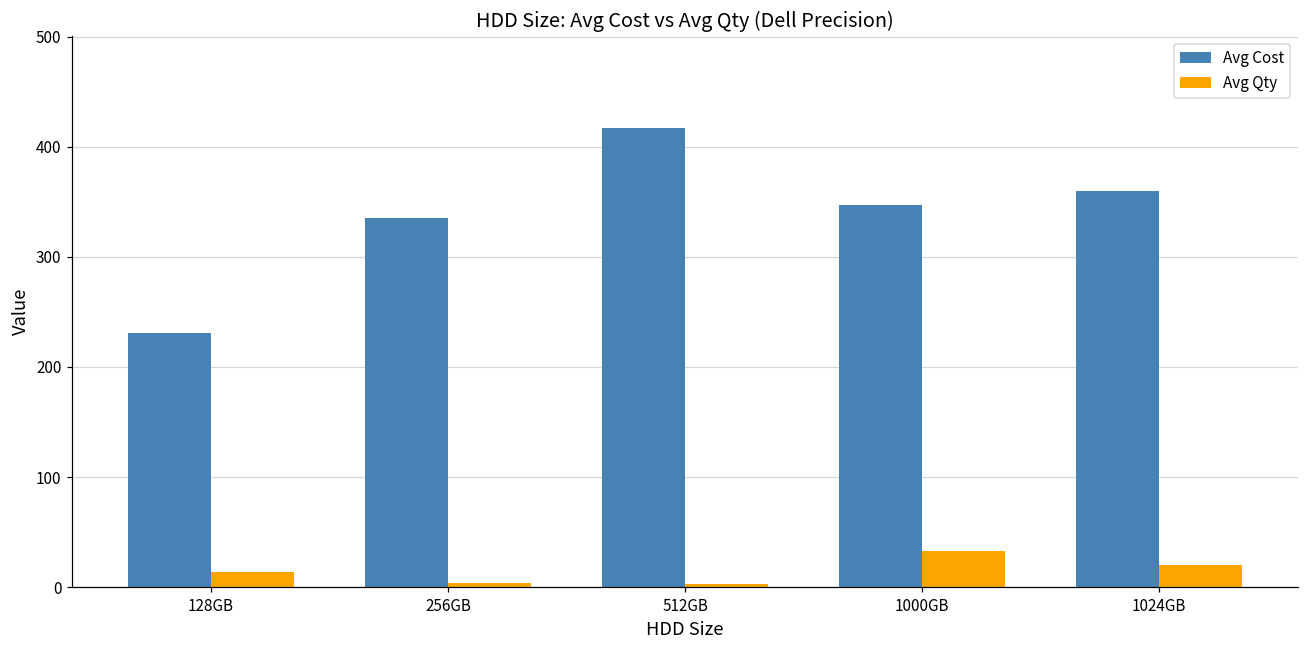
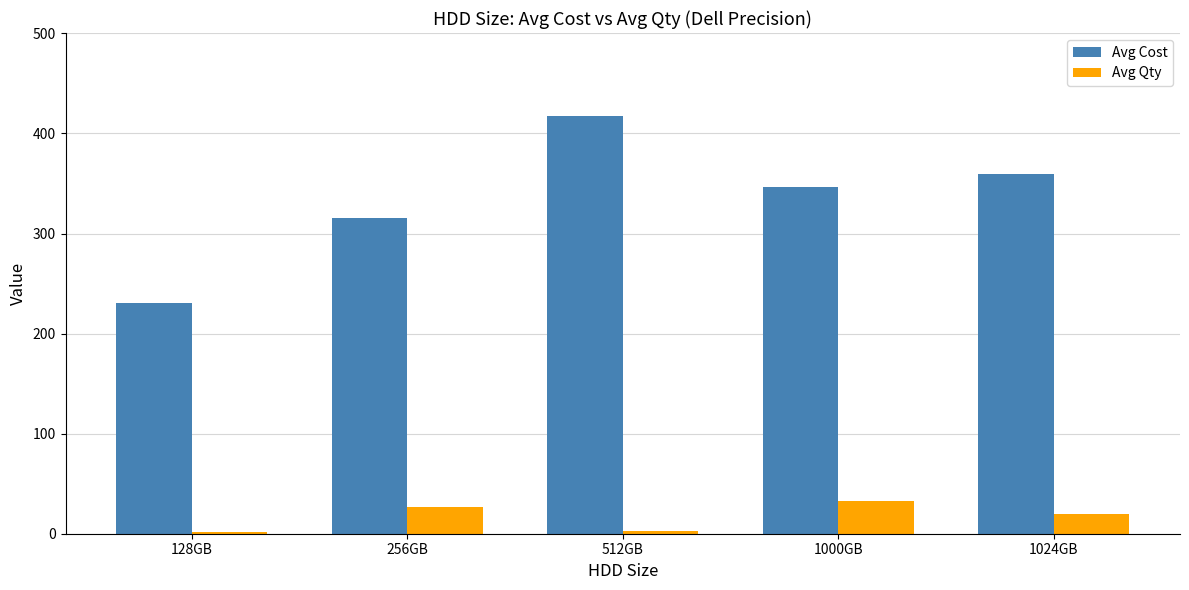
  {
    "Avg Cost": {
      "128GB": 231,
-     "256GB": 335,
+     "256GB": 316,
      "512GB": 417,
      "1000GB": 347,
      "1024GB": 360
    },
    "Avg Qty": {
-     "128GB": 14,
-     "256GB": 4,
+     "128GB": 2,
+     "256GB": 27,
      "512GB": 3,
      "1000GB": 33,
      "1024GB": 20
    }
  }
